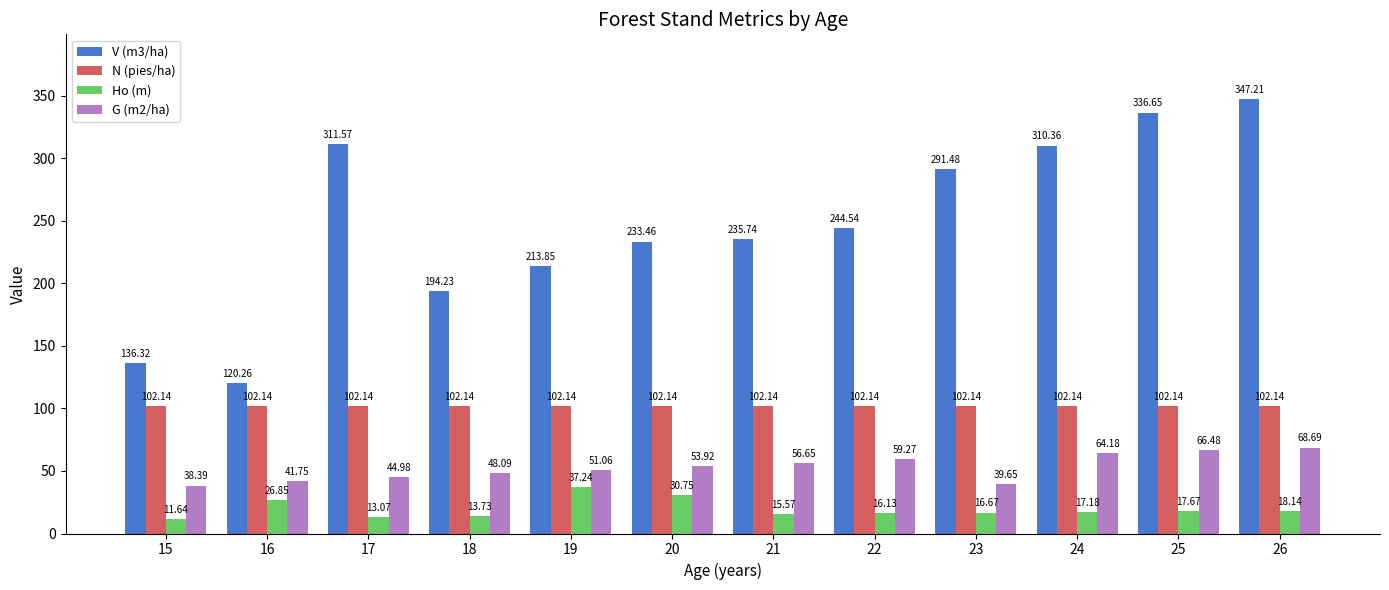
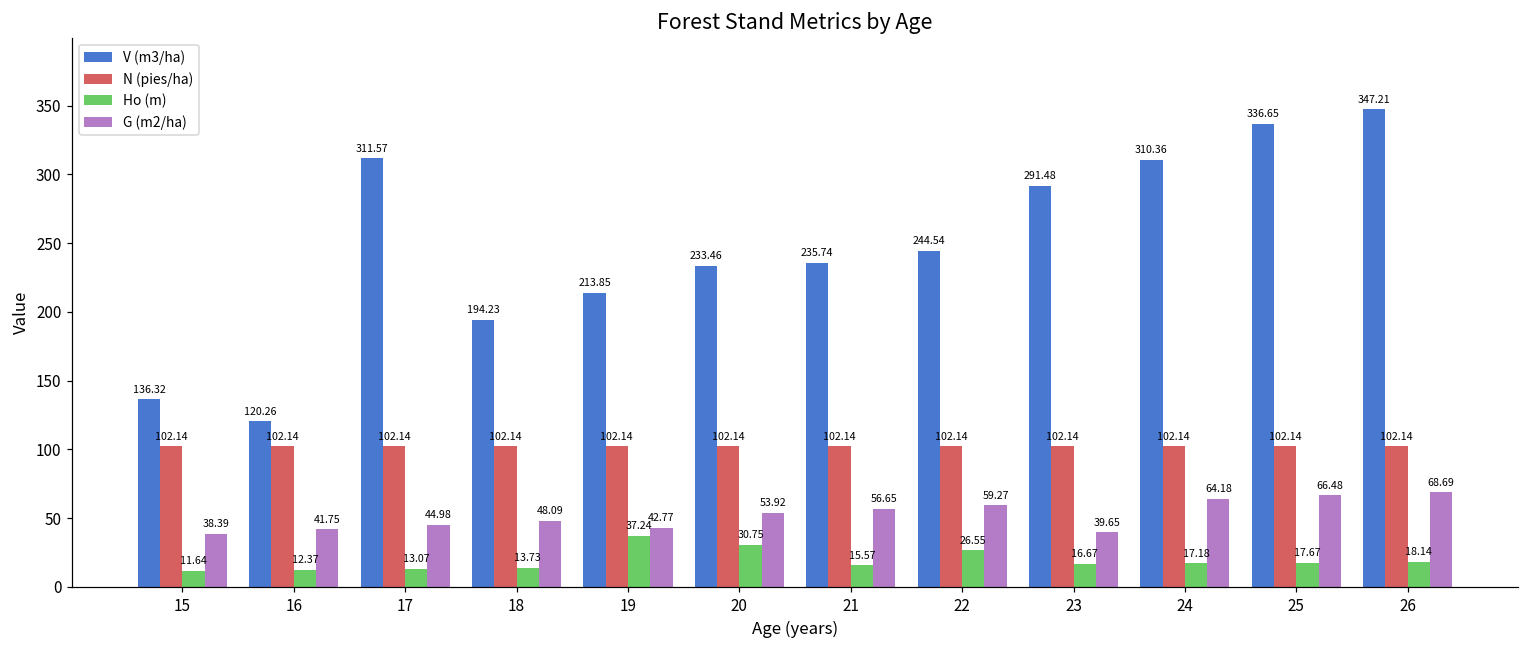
  {
    "V (m3/ha)": {
      "15": 136.32,
      "16": 120.26,
      "17": 311.57,
      "18": 194.23,
      "19": 213.85,
      "20": 233.46,
      "21": 235.74,
      "22": 244.54,
      "23": 291.48,
      "24": 310.36,
      "25": 336.65,
      "26": 347.21
    },
    "N (pies/ha)": {
      "15": 102.14,
      "16": 102.14,
      "17": 102.14,
      "18": 102.14,
      "19": 102.14,
      "20": 102.14,
      "21": 102.14,
      "22": 102.14,
      "23": 102.14,
      "24": 102.14,
      "25": 102.14,
      "26": 102.14
    },
    "Ho (m)": {
      "15": 11.64,
-     "16": 26.85,
+     "16": 12.37,
      "17": 13.07,
      "18": 13.73,
      "19": 37.24,
      "20": 30.75,
      "21": 15.57,
-     "22": 16.13,
+     "22": 26.55,
      "23": 16.67,
      "24": 17.18,
      "25": 17.67,
      "26": 18.14
    },
    "G (m2/ha)": {
      "15": 38.39,
      "16": 41.75,
      "17": 44.98,
      "18": 48.09,
-     "19": 51.06,
+     "19": 42.77,
      "20": 53.92,
      "21": 56.65,
      "22": 59.27,
      "23": 39.65,
      "24": 64.18,
      "25": 66.48,
      "26": 68.69
    }
  }
